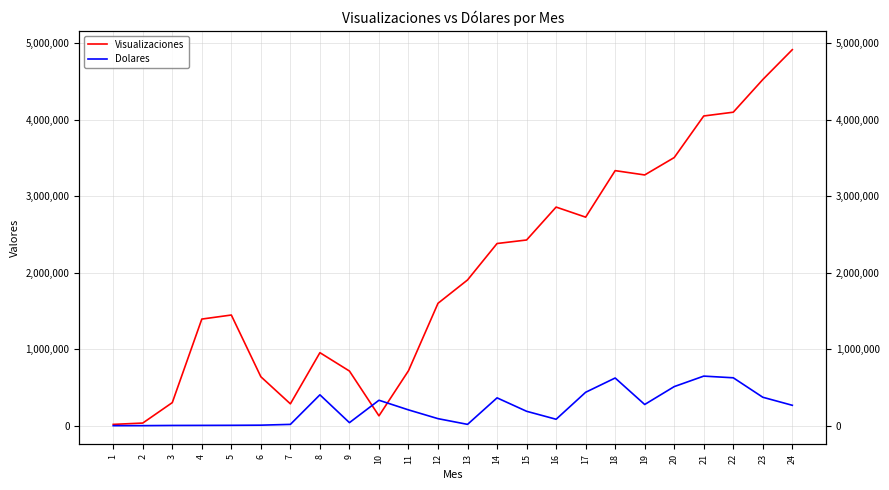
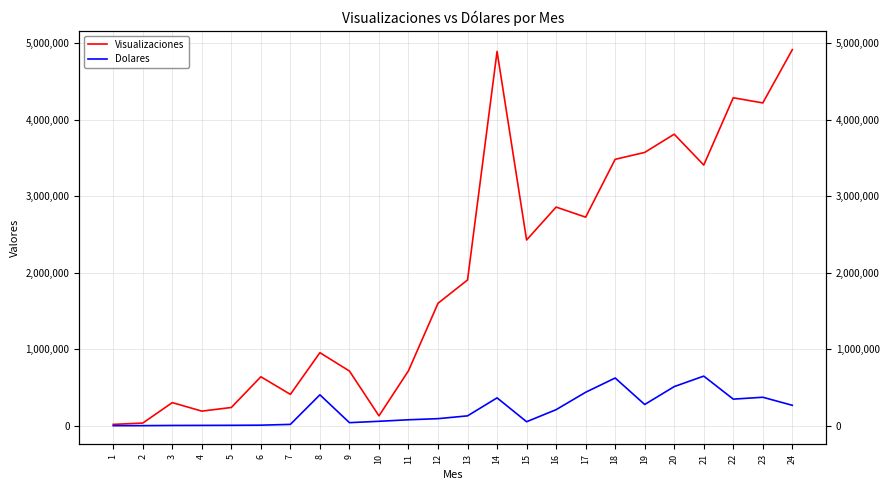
  {
    "Visualizaciones": {
      "3": "300,000",
-     "4": "1,400,000",
-     "5": "1,400,000",
+     "4": "200,000",
+     "5": "200,000",
      "6": "600,000",
-     "7": "300,000",
+     "7": "400,000",
      "8": "1,000,000",
      "9": "700,000",
      "10": "100,000",
      "11": "700,000",
      "12": "1,600,000",
      "13": "1,900,000",
-     "14": "2,400,000",
+     "14": "4,900,000",
      "15": "2,400,000",
      "16": "2,900,000",
      "17": "2,700,000",
-     "18": "3,300,000",
-     "19": "3,300,000",
-     "20": "3,500,000",
-     "21": "4,000,000",
-     "22": "4,100,000",
-     "23": "4,500,000",
+     "18": "3,500,000",
+     "19": "3,600,000",
+     "20": "3,800,000",
+     "21": "3,400,000",
+     "22": "4,300,000",
+     "23": "4,200,000",
      "24": "4,900,000"
    },
    "Dolares": {
      "3": "0",
      "4": "0",
      "5": "0",
      "6": "0",
      "7": "0",
      "8": "400,000",
      "9": "0",
-     "10": "300,000",
-     "11": "200,000",
+     "10": "100,000",
+     "11": "100,000",
      "12": "100,000",
-     "13": "0",
+     "13": "100,000",
      "14": "400,000",
-     "15": "200,000",
-     "16": "100,000",
+     "15": "100,000",
+     "16": "200,000",
      "17": "400,000",
      "18": "600,000",
      "19": "300,000",
      "20": "500,000",
      "21": "600,000",
-     "22": "600,000",
+     "22": "300,000",
      "23": "400,000",
      "24": "300,000"
    }
  }
